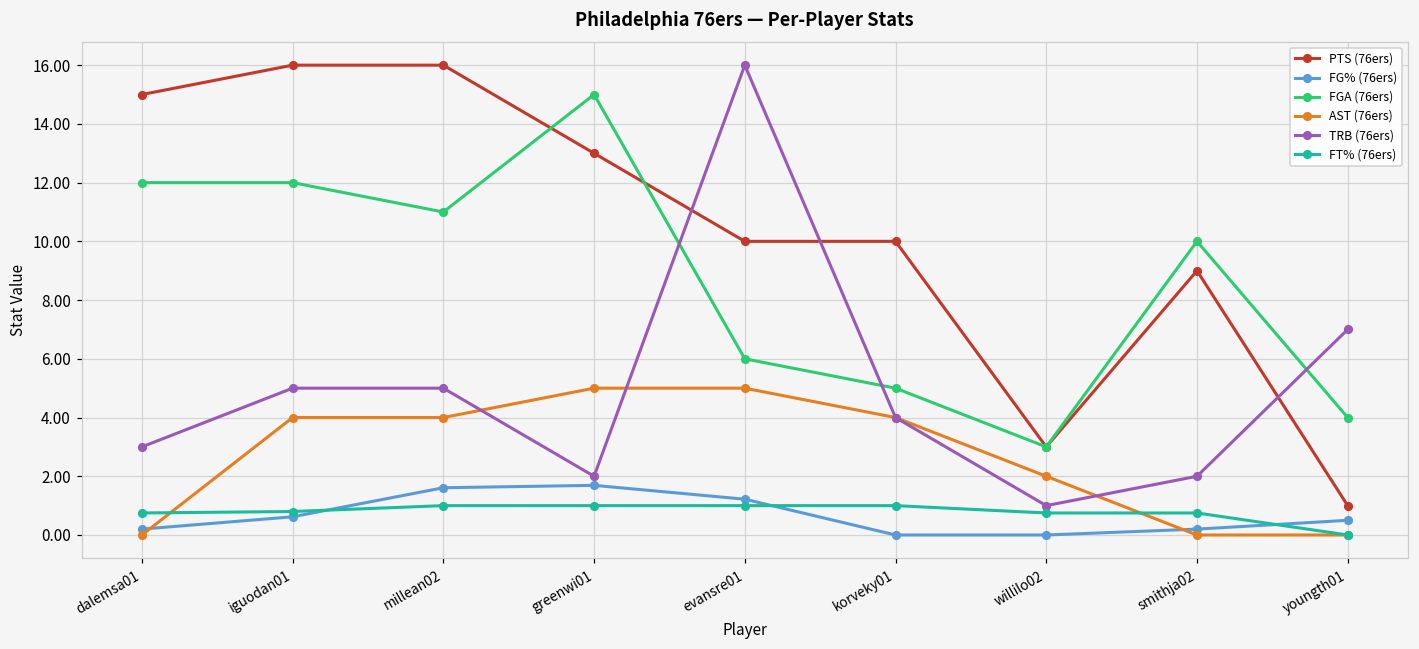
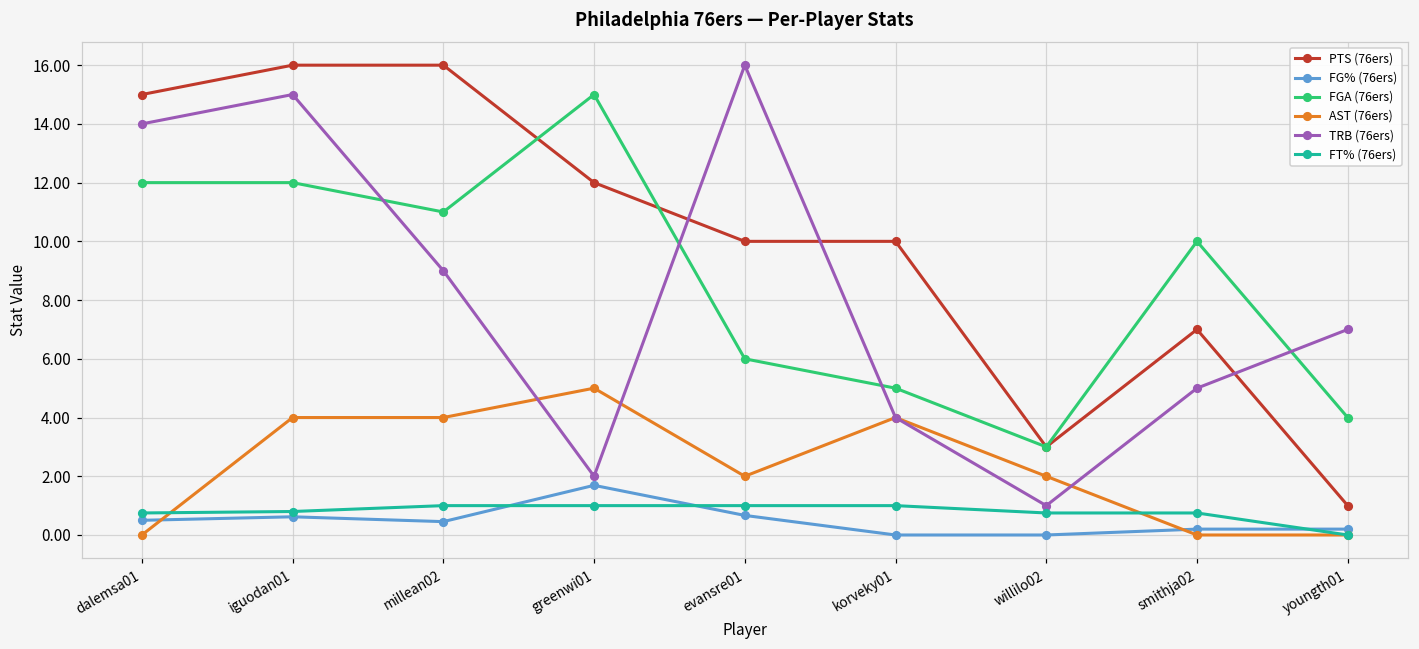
  {
    "PTS (76ers)": {
      "dalemsa01": 15,
      "iguodan01": 16,
      "millean02": 16,
-     "greenwi01": 13,
+     "greenwi01": 12,
      "evansre01": 10,
      "korveky01": 10,
-     "smithja02": 9,
+     "smithja02": 7,
      "youngth01": 1
    },
    "FG% (76ers)": {
-     "dalemsa01": 0.2,
+     "dalemsa01": 0.5,
      "iguodan01": 0.6,
-     "millean02": 1.6,
+     "millean02": 0.5,
      "greenwi01": 1.7,
-     "evansre01": 1.2,
+     "evansre01": 0.7,
      "korveky01": 0.0,
      "willilo02": 0.0,
      "smithja02": 0.2,
-     "youngth01": 0.5
+     "youngth01": 0.2
    },
    "AST (76ers)": {
      "dalemsa01": 0,
      "iguodan01": 4,
      "millean02": 4,
      "greenwi01": 5,
-     "evansre01": 5,
+     "evansre01": 2,
      "willilo02": 2,
      "smithja02": 0
    },
    "TRB (76ers)": {
-     "dalemsa01": 3,
-     "iguodan01": 5,
-     "millean02": 5,
+     "dalemsa01": 14,
+     "iguodan01": 15,
+     "millean02": 9,
      "greenwi01": 2,
      "evansre01": 16,
      "willilo02": 1,
-     "smithja02": 2,
+     "smithja02": 5,
      "youngth01": 7
    }
  }
